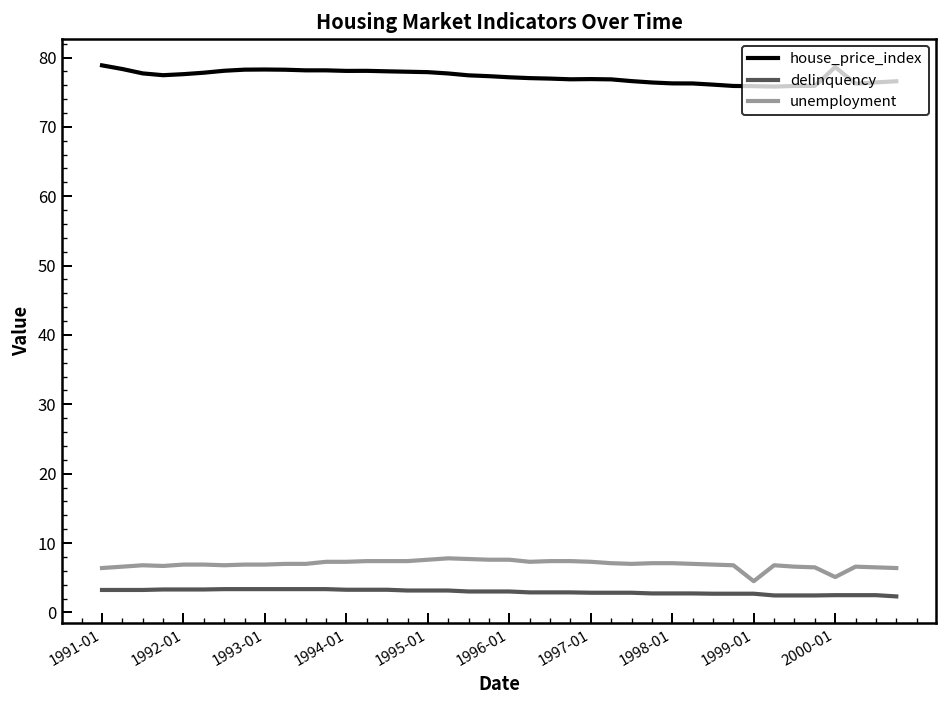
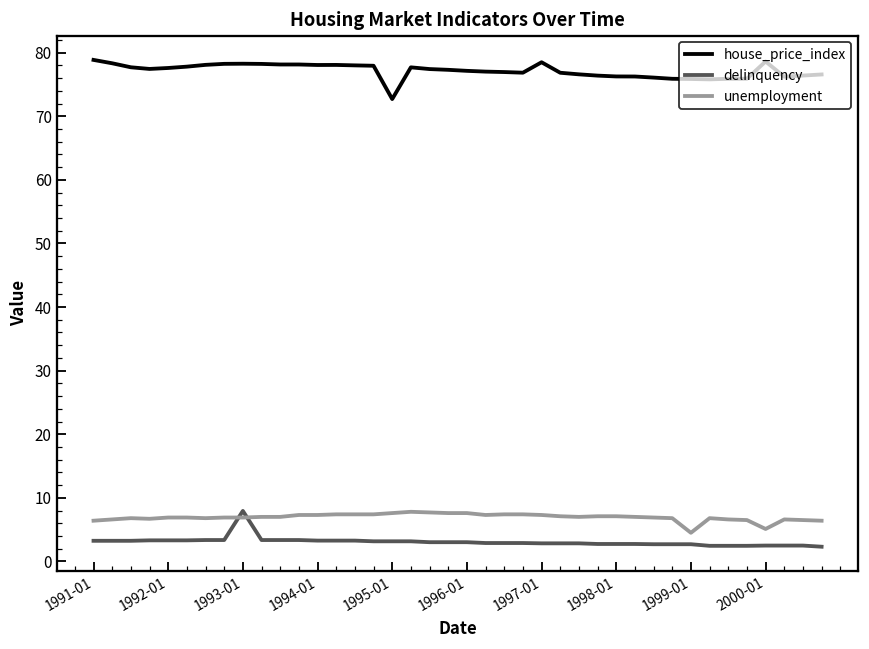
  {
    "house_price_index": {
      "1991-01": 79,
      "1992-01": 78,
      "1993-01": 78,
      "1994-01": 78,
-     "1995-01": 78,
+     "1995-01": 73,
      "1996-01": 77,
-     "1997-01": 77,
+     "1997-01": 79,
      "1998-01": 76
    },
    "delinquency": {
      "1991-01": 3,
      "1992-01": 3,
-     "1993-01": 3,
+     "1993-01": 8,
      "1994-01": 3,
      "1995-01": 3,
      "1996-01": 3,
      "1997-01": 3,
      "1998-01": 3,
      "1999-01": 3,
      "2000-01": 2
    },
    "unemployment": {
      "1991-01": 6,
      "1992-01": 7,
      "1993-01": 7,
      "1994-01": 7,
      "1995-01": 8,
      "1996-01": 8,
      "1997-01": 7,
      "1998-01": 7,
      "1999-01": 5,
      "2000-01": 5
    }
  }
